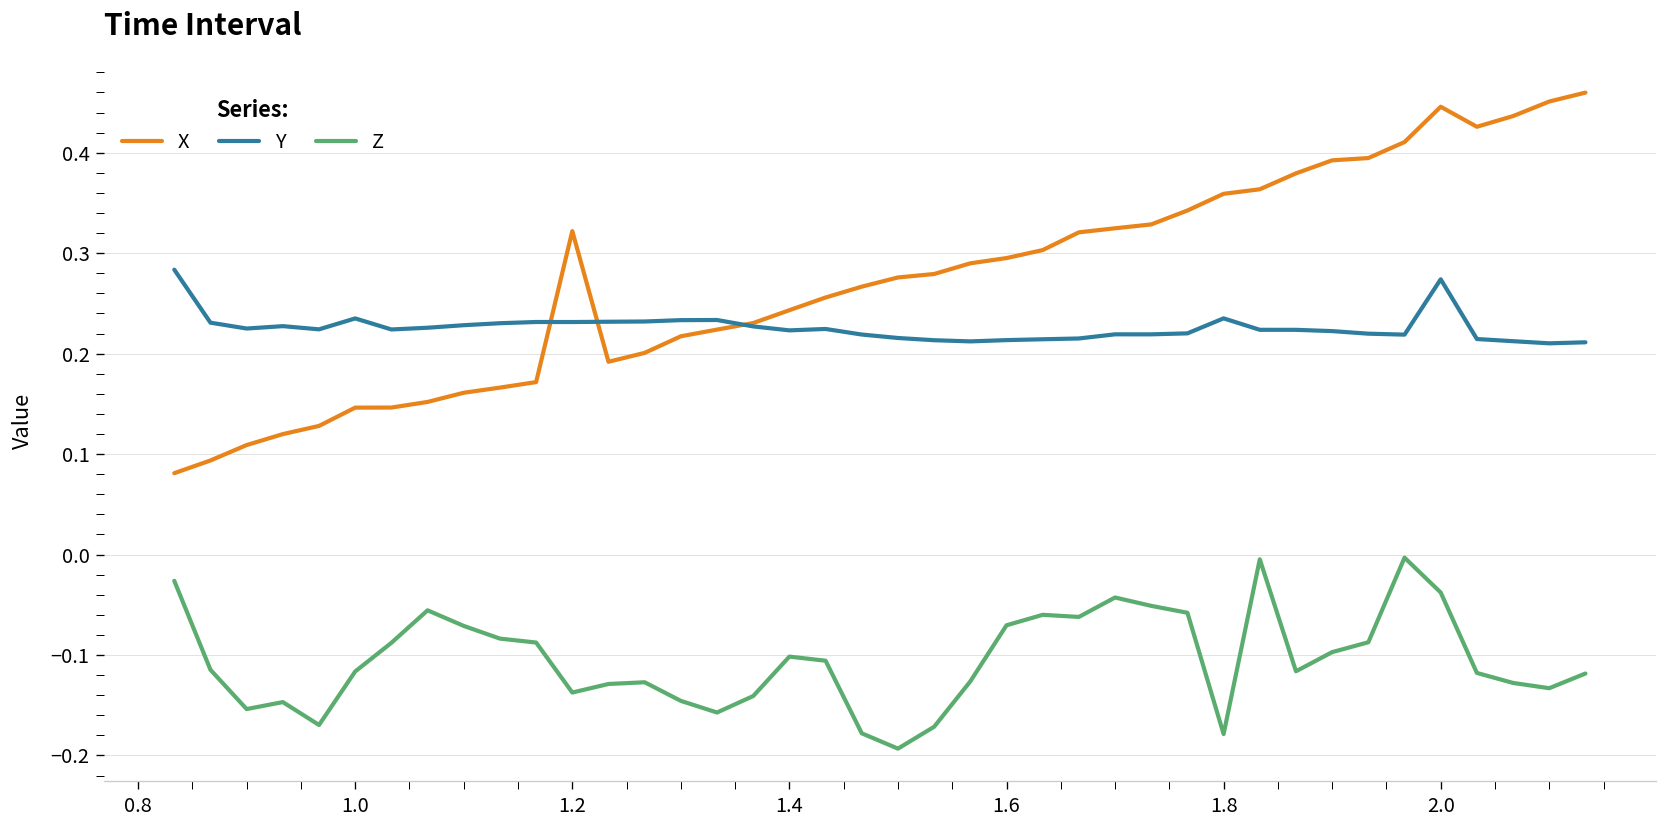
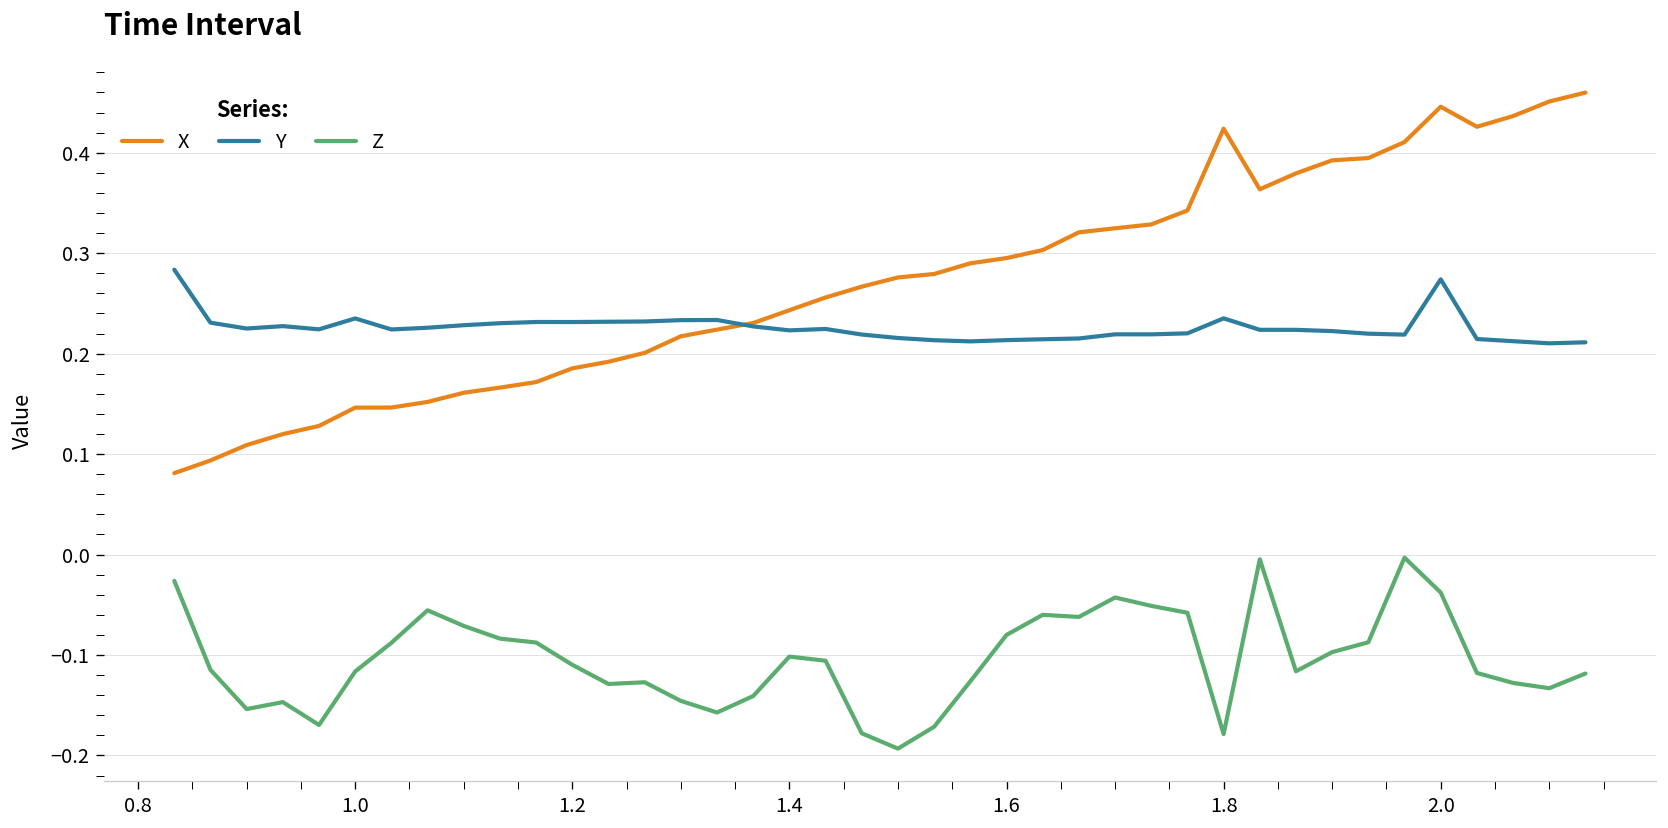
  {
    "X": {
      "1.0": 0.15,
-     "1.2": 0.32,
+     "1.2": 0.19,
      "1.4": 0.24,
      "1.6": 0.30,
-     "1.8": 0.36,
+     "1.8": 0.42,
      "2.0": 0.45
    },
    "Y": {
      "1.0": 0.24,
      "1.2": 0.23,
      "1.4": 0.22,
      "1.6": 0.21,
      "1.8": 0.24,
      "2.0": 0.27
    },
    "Z": {
      "1.0": -0.12,
-     "1.2": -0.14,
+     "1.2": -0.11,
      "1.4": -0.10,
-     "1.6": -0.07,
+     "1.6": -0.08,
      "1.8": -0.18,
      "2.0": -0.04
    }
  }
